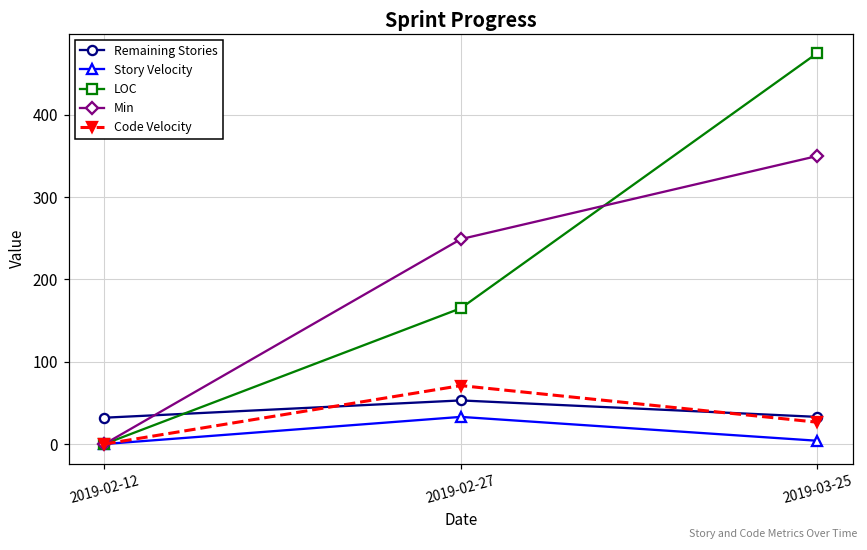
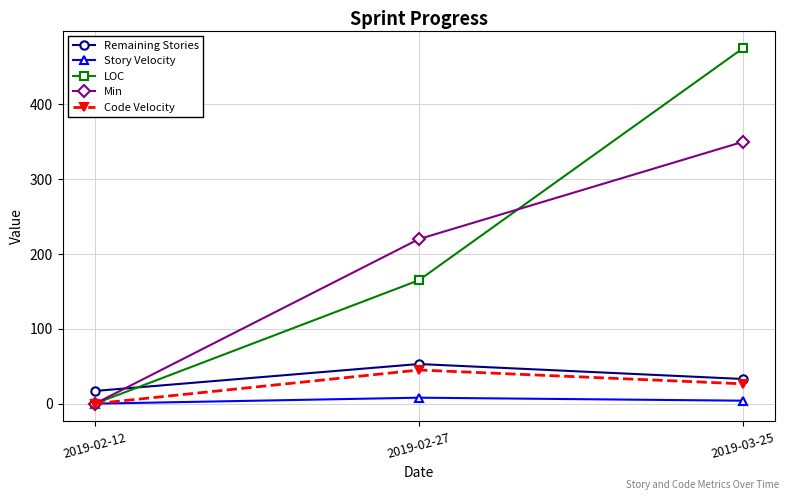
  {
    "Remaining Stories": {
-     "2019-02-12": 30,
+     "2019-02-12": 20,
      "2019-02-27": 50,
      "2019-03-25": 30
    },
    "Story Velocity": {
-     "2019-02-27": 30,
+     "2019-02-27": 10,
      "2019-03-25": 0
    },
    "LOC": {
      "2019-02-27": 170,
      "2019-03-25": 480
    },
    "Min": {
-     "2019-02-27": 250,
+     "2019-02-27": 220,
      "2019-03-25": 350
    },
    "Code Velocity": {
-     "2019-02-27": 70,
+     "2019-02-27": 50,
      "2019-03-25": 30
    }
  }
